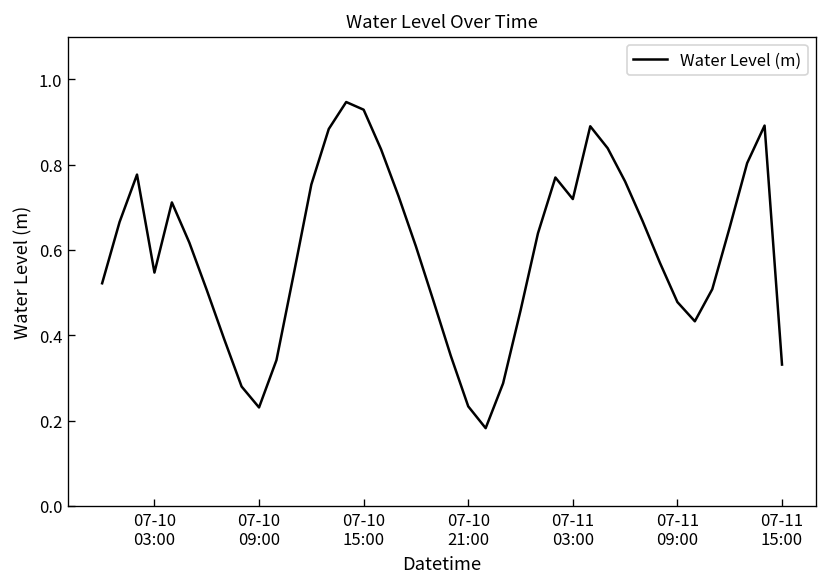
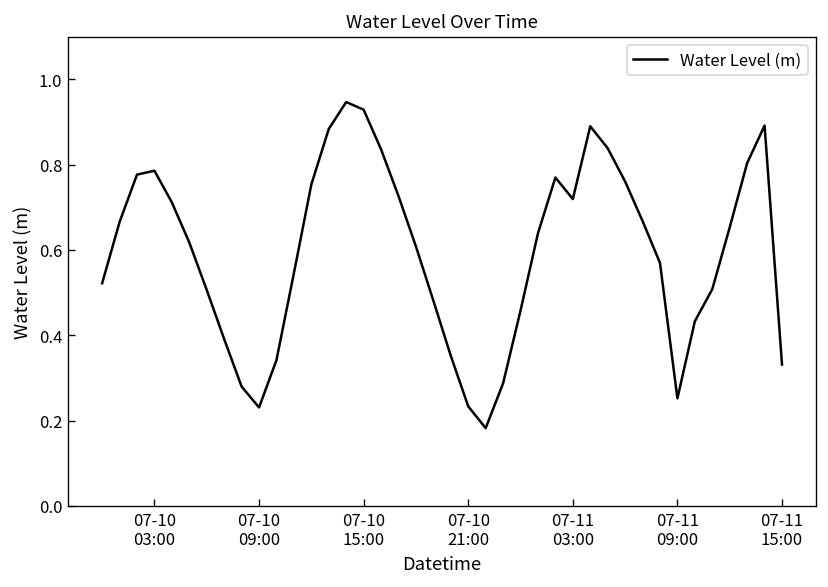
  {
-   "07-10 03:00": 0.55,
+   "07-10 03:00": 0.79,
    "07-10 09:00": 0.23,
    "07-10 15:00": 0.93,
    "07-10 21:00": 0.23,
    "07-11 03:00": 0.72,
-   "07-11 09:00": 0.48,
+   "07-11 09:00": 0.25,
    "07-11 15:00": 0.33
  }
